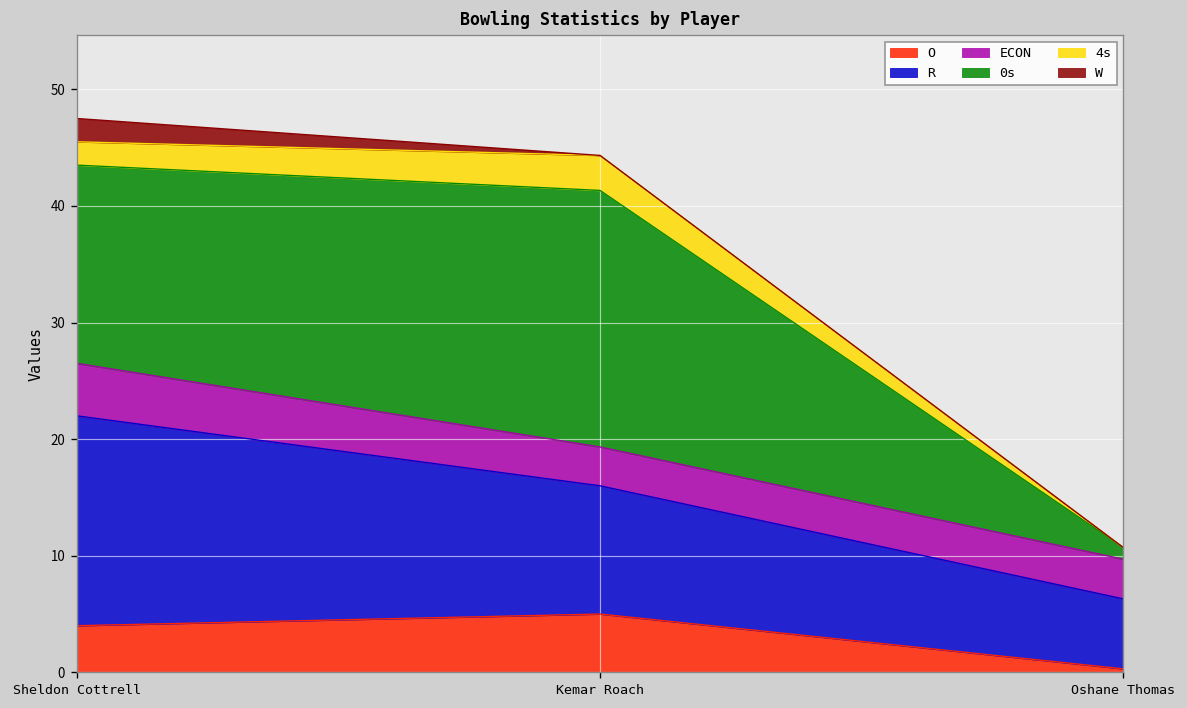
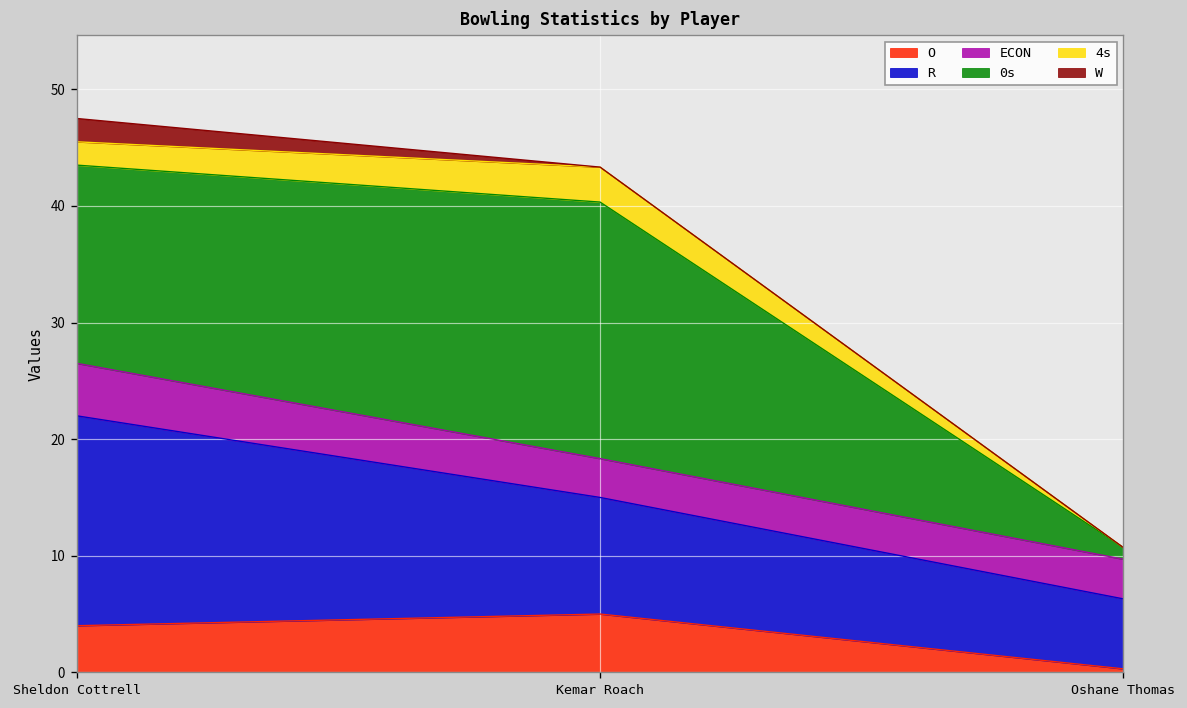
  {
    "O": {
      "Sheldon Cottrell": 4,
      "Kemar Roach": 5,
      "Oshane Thomas": 0
    },
    "R": {
      "Sheldon Cottrell": 18,
-     "Kemar Roach": 11,
+     "Kemar Roach": 10,
      "Oshane Thomas": 6
    },
    "ECON": {
      "Sheldon Cottrell": 5,
      "Kemar Roach": 3,
      "Oshane Thomas": 3
    },
    "0s": {
      "Sheldon Cottrell": 17,
      "Kemar Roach": 22
    },
    "4s": {
      "Sheldon Cottrell": 2
    },
    "W": {
      "Sheldon Cottrell": 2
    }
  }
